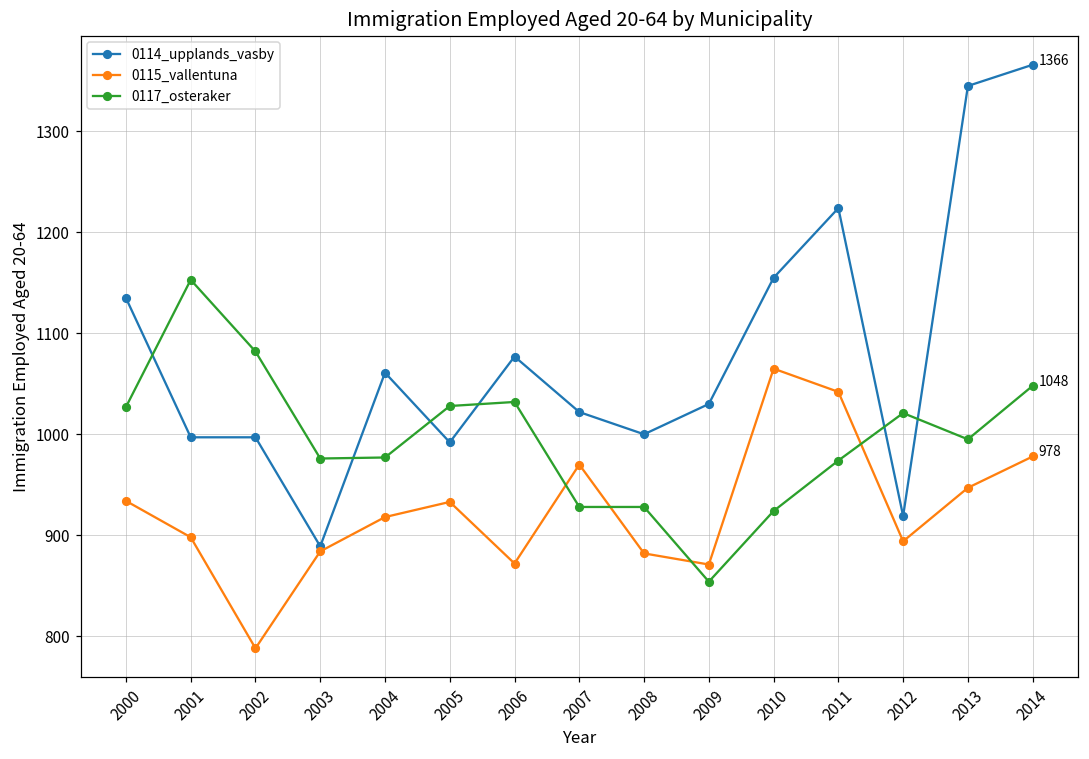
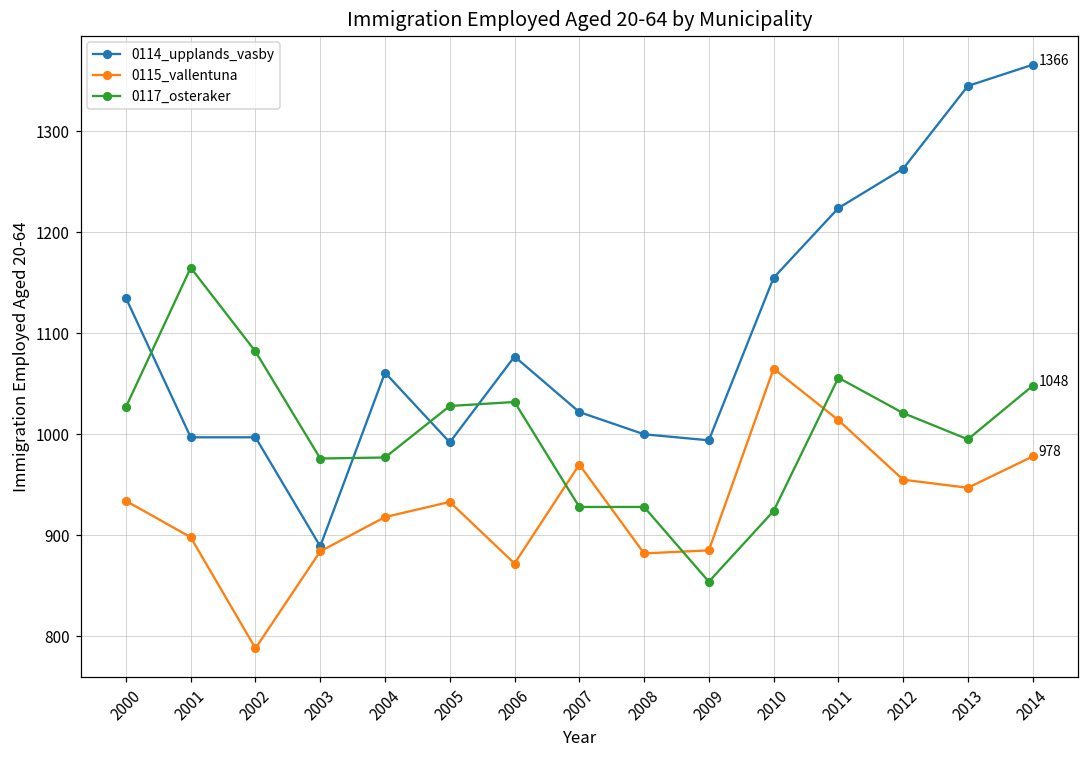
  {
    "0114_upplands_vasby": {
      "2000": 1140,
      "2001": 1000,
      "2002": 1000,
      "2003": 890,
      "2004": 1060,
      "2005": 990,
      "2006": 1080,
      "2007": 1020,
      "2008": 1000,
-     "2009": 1030,
+     "2009": 990,
      "2010": 1160,
      "2011": 1220,
-     "2012": 920,
+     "2012": 1260,
      "2013": 1350
    },
    "0115_vallentuna": {
      "2000": 930,
      "2001": 900,
      "2002": 790,
      "2003": 880,
      "2004": 920,
      "2005": 930,
      "2006": 870,
      "2007": 970,
      "2008": 880,
-     "2009": 870,
+     "2009": 890,
      "2010": 1070,
-     "2011": 1040,
-     "2012": 890,
+     "2011": 1010,
+     "2012": 960,
      "2013": 950
    },
    "0117_osteraker": {
      "2000": 1030,
-     "2001": 1150,
+     "2001": 1170,
      "2002": 1080,
      "2003": 980,
      "2004": 980,
      "2005": 1030,
      "2006": 1030,
      "2007": 930,
      "2008": 930,
      "2009": 850,
      "2010": 920,
-     "2011": 970,
+     "2011": 1060,
      "2012": 1020,
      "2013": 1000
    }
  }
